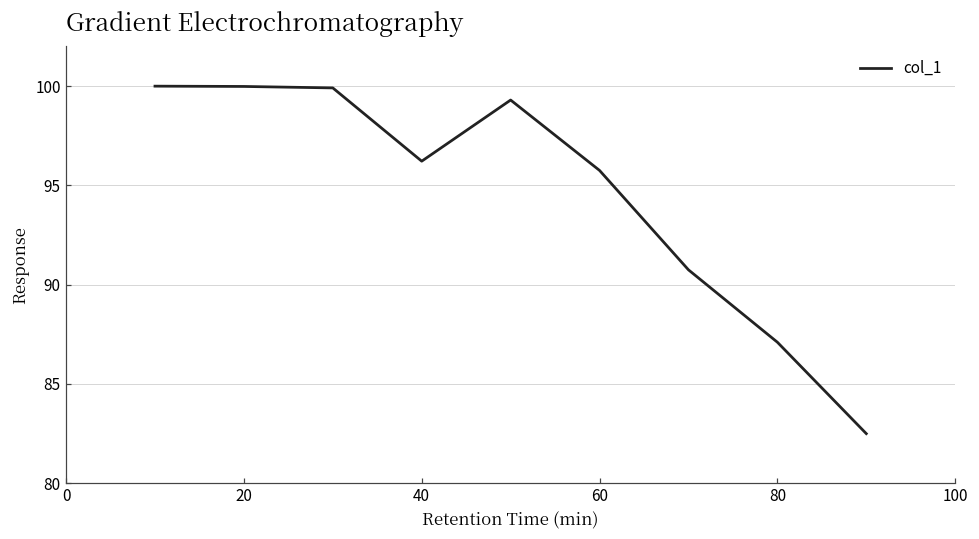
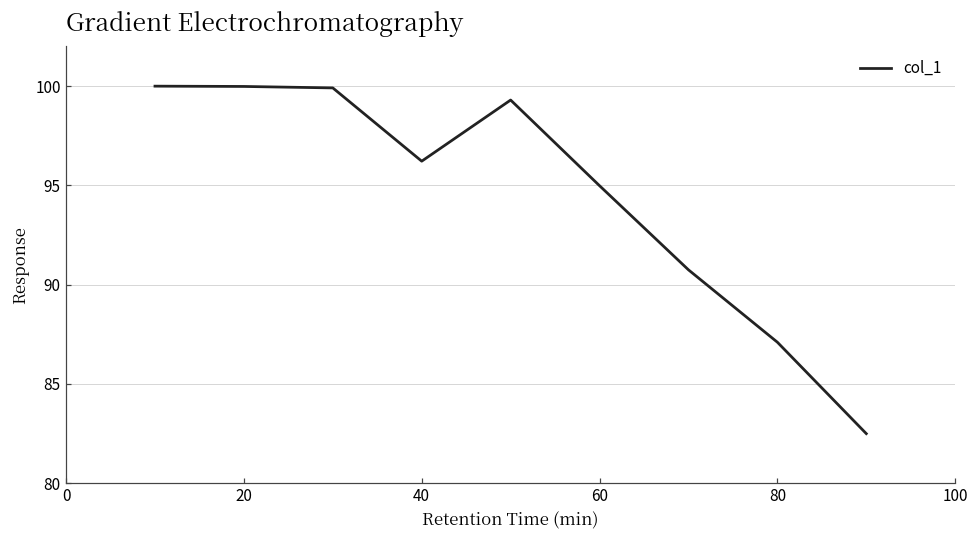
  {
    "20": 100.0,
    "40": 96.2,
-   "60": 95.8,
+   "60": 95.0,
    "80": 87.1
  }
